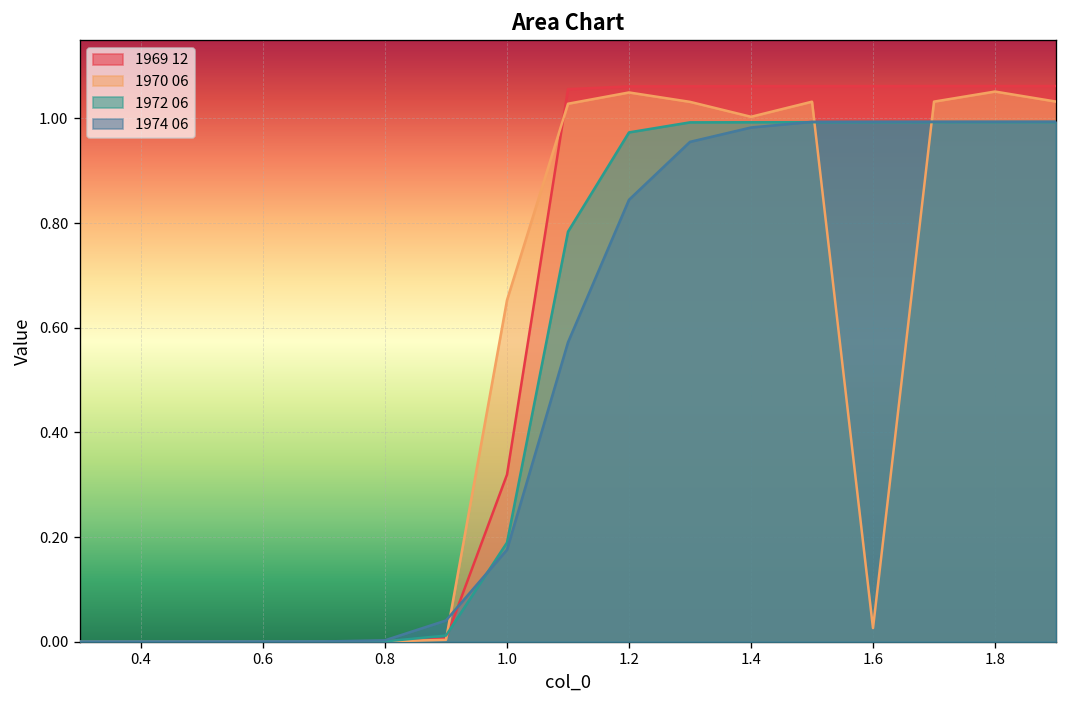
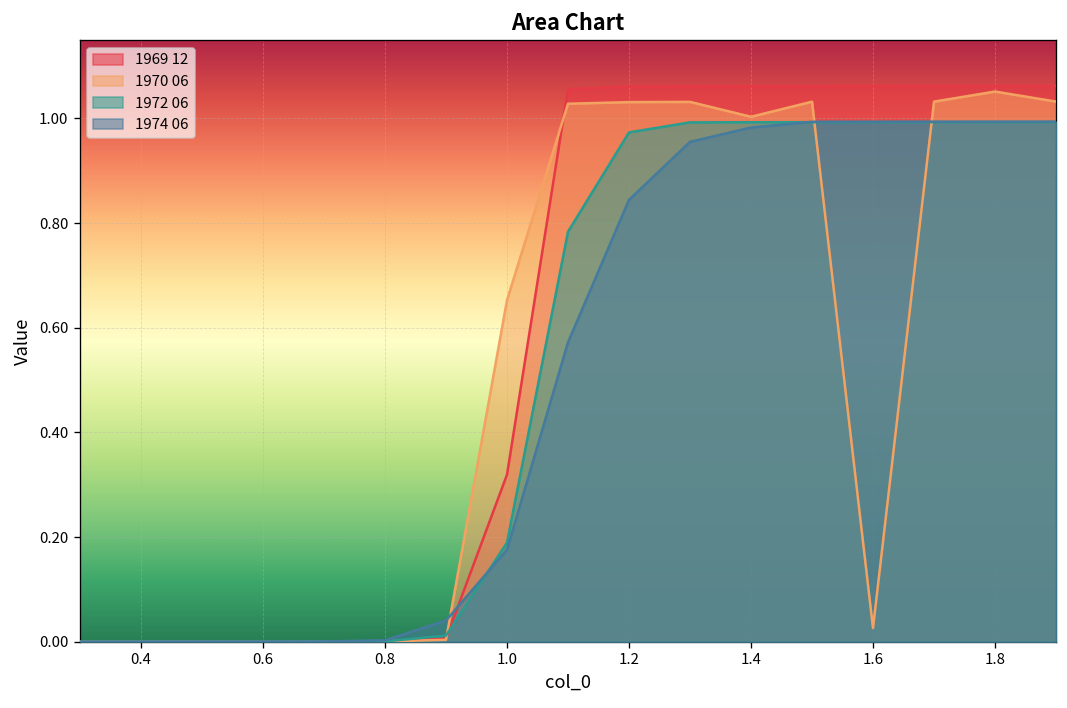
  {
    "1969 12": {
      "1.0": 0.32,
      "1.2": 1.06,
      "1.4": 1.06,
      "1.6": 1.06,
      "1.8": 1.06
    },
    "1970 06": {
      "1.0": 0.65,
-     "1.2": 1.05,
+     "1.2": 1.03,
      "1.4": 1.00,
      "1.6": 0.03,
      "1.8": 1.05
    }
  }
